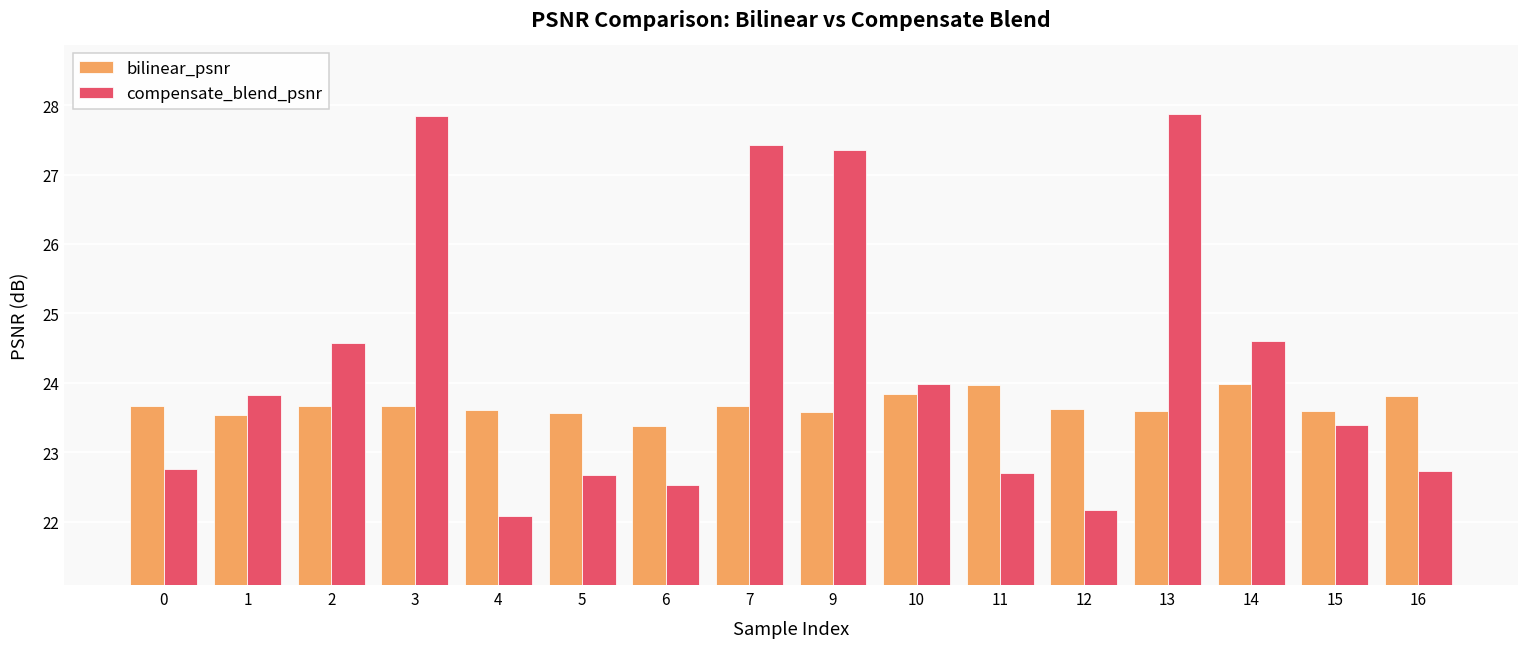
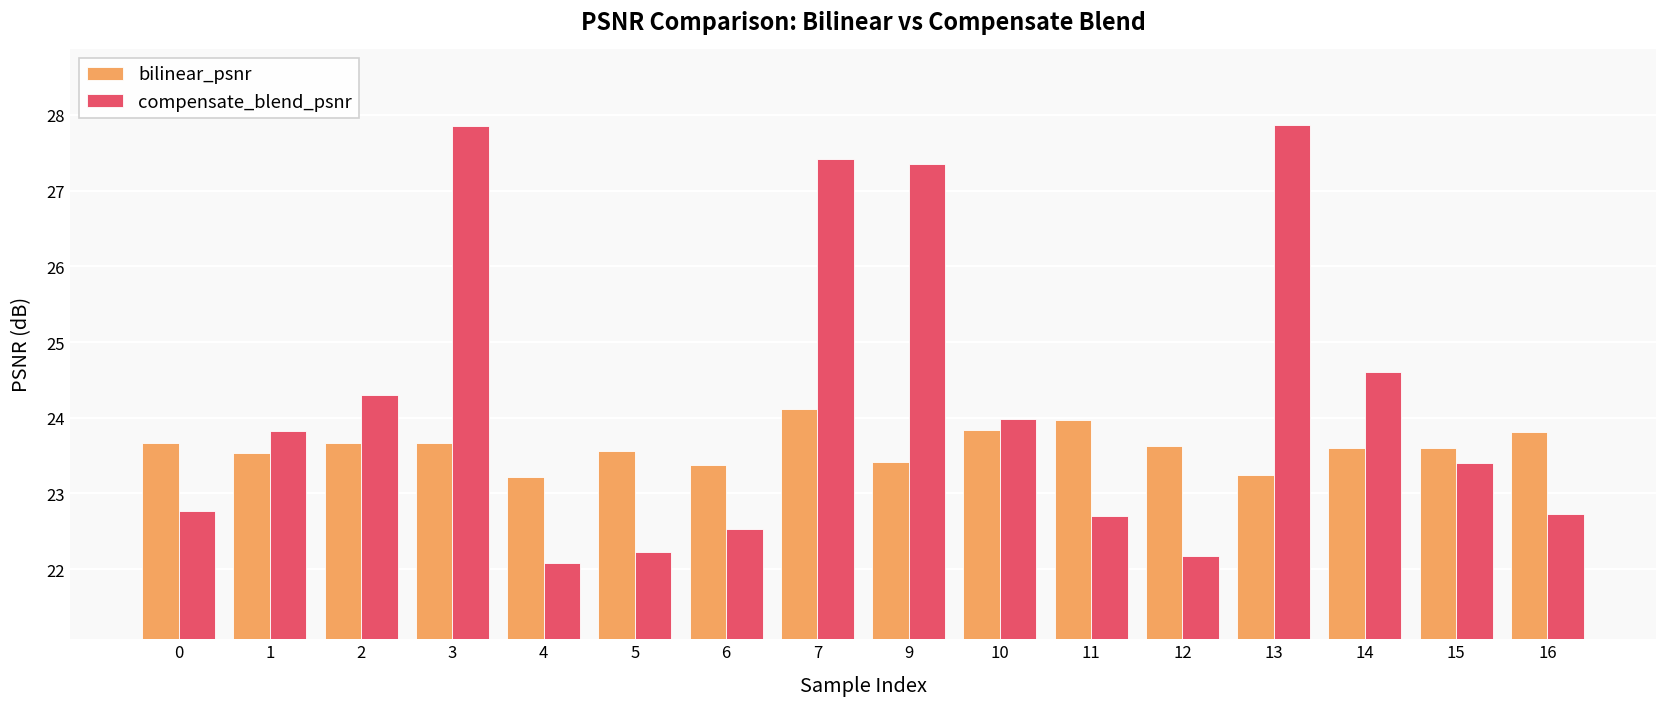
  {
    "bilinear_psnr": {
      "0": 23.7,
      "1": 23.5,
      "2": 23.7,
      "3": 23.7,
-     "4": 23.6,
+     "4": 23.2,
      "5": 23.6,
      "6": 23.4,
-     "7": 23.7,
-     "9": 23.6,
+     "7": 24.1,
+     "9": 23.4,
      "10": 23.8,
      "11": 24.0,
      "12": 23.6,
-     "13": 23.6,
-     "14": 24.0,
+     "13": 23.2,
+     "14": 23.6,
      "15": 23.6,
      "16": 23.8
    },
    "compensate_blend_psnr": {
      "0": 22.8,
      "1": 23.8,
-     "2": 24.6,
+     "2": 24.3,
      "3": 27.8,
      "4": 22.1,
-     "5": 22.7,
+     "5": 22.2,
      "6": 22.5,
      "7": 27.4,
      "9": 27.4,
      "10": 24.0,
      "11": 22.7,
      "12": 22.2,
      "13": 27.9,
      "14": 24.6,
      "15": 23.4,
      "16": 22.7
    }
  }
